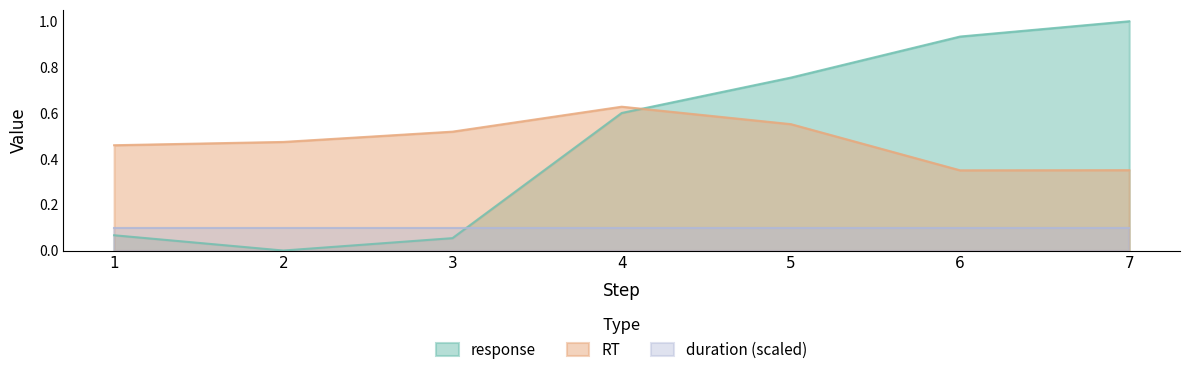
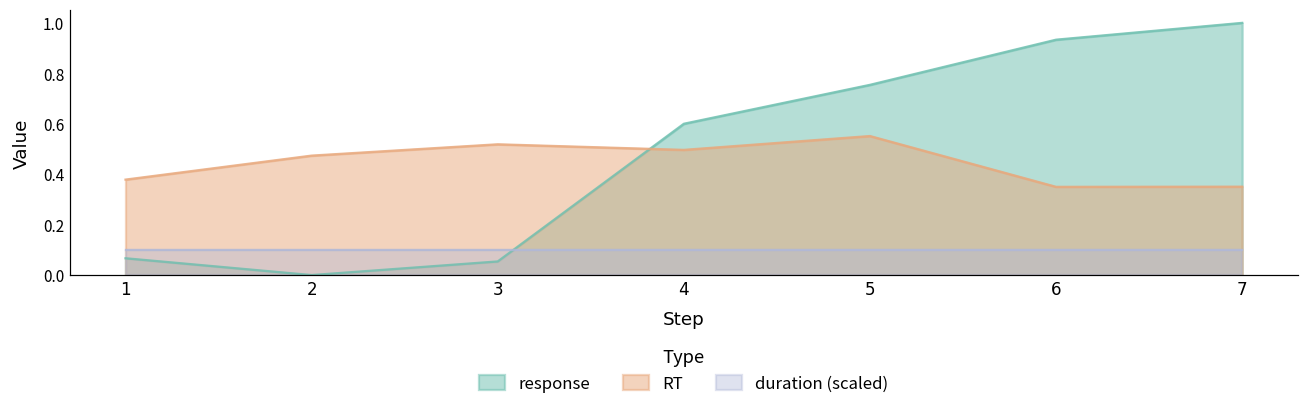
  {
    "response": {
      "1": 0.07,
      "2": 0.00,
      "3": 0.05,
      "4": 0.60,
      "5": 0.75,
      "6": 0.93,
      "7": 1.00
    },
    "RT": {
-     "1": 0.46,
+     "1": 0.38,
      "2": 0.47,
      "3": 0.52,
-     "4": 0.63,
+     "4": 0.50,
      "5": 0.55,
      "6": 0.35,
      "7": 0.35
    },
    "duration (scaled)": {
      "1": 0.10,
      "2": 0.10,
      "3": 0.10,
      "4": 0.10,
      "5": 0.10,
      "6": 0.10,
      "7": 0.10
    }
  }
